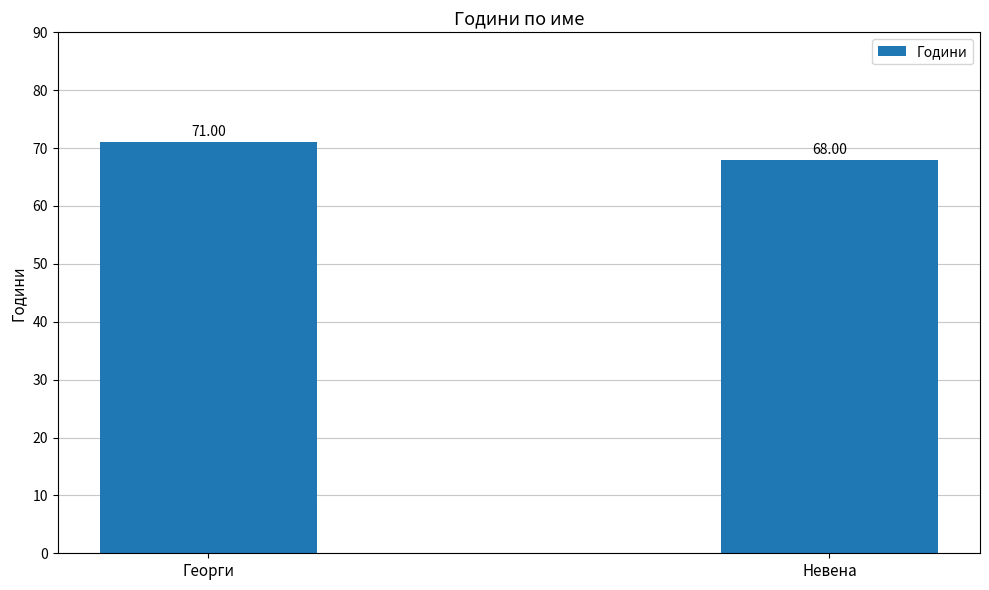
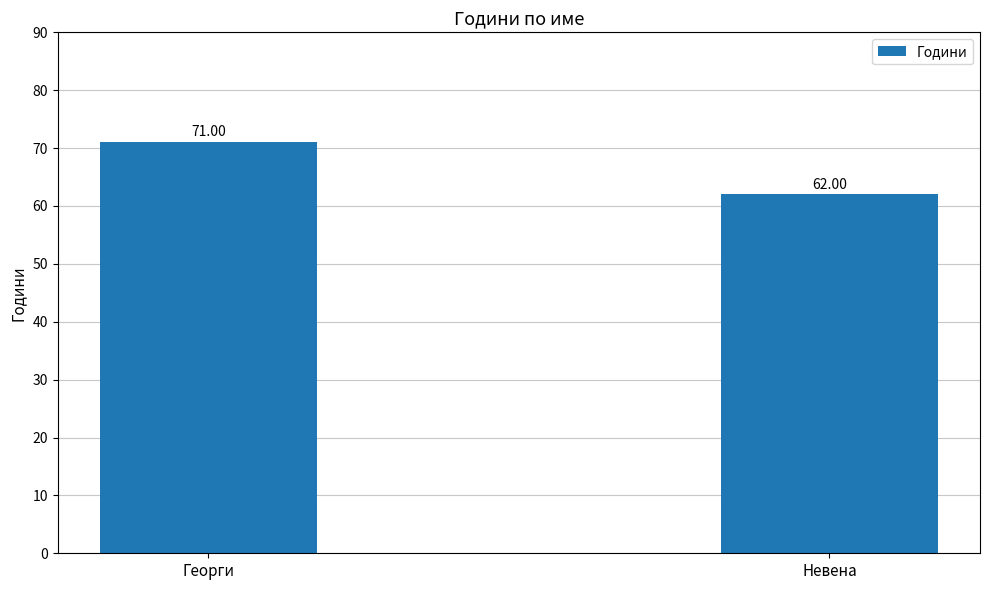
  {
    "Георги": 71.00,
-   "Невена": 68.00
+   "Невена": 62.00
  }
